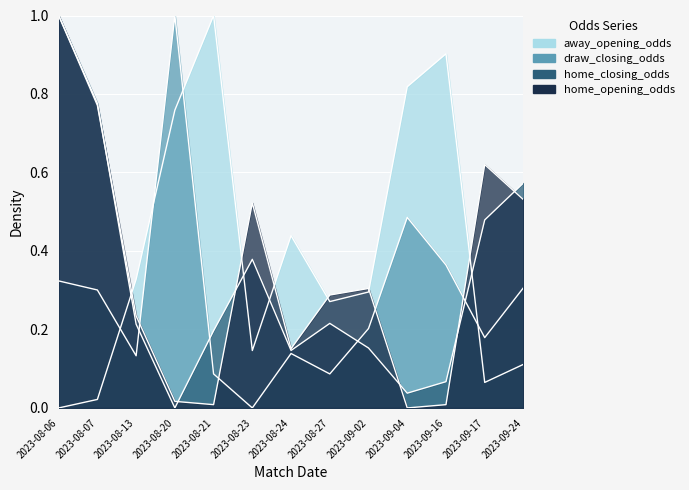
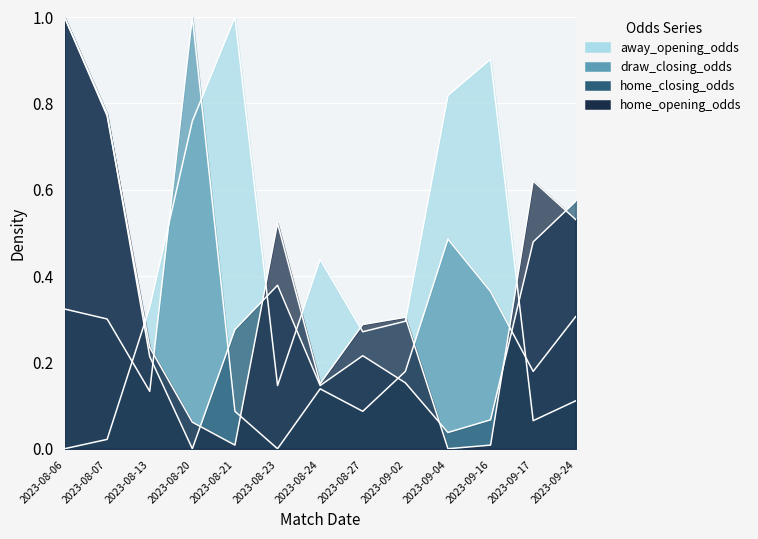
  {
    "away_opening_odds": {
      "2023-08-06": 0.00,
      "2023-08-07": 0.02,
      "2023-08-13": 0.33,
      "2023-08-20": 0.76,
      "2023-08-21": 1.00,
      "2023-08-23": 0.15,
      "2023-08-24": 0.44,
      "2023-08-27": 0.27,
      "2023-09-02": 0.30,
      "2023-09-04": 0.82,
      "2023-09-16": 0.90,
      "2023-09-17": 0.07,
      "2023-09-24": 0.11
    },
    "draw_closing_odds": {
      "2023-08-06": 0.32,
      "2023-08-07": 0.30,
      "2023-08-13": 0.13,
      "2023-08-20": 1.00,
      "2023-08-21": 0.09,
      "2023-08-23": 0.00,
      "2023-08-24": 0.14,
      "2023-08-27": 0.09,
-     "2023-09-02": 0.20,
+     "2023-09-02": 0.18,
      "2023-09-04": 0.49,
      "2023-09-16": 0.36,
      "2023-09-17": 0.18,
      "2023-09-24": 0.31
    },
    "home_closing_odds": {
      "2023-08-13": 0.21,
      "2023-08-20": 0.00,
-     "2023-08-21": 0.20,
+     "2023-08-21": 0.28,
      "2023-08-23": 0.38,
      "2023-08-27": 0.22,
      "2023-09-02": 0.15,
      "2023-09-04": 0.04,
      "2023-09-16": 0.07,
      "2023-09-17": 0.48,
      "2023-09-24": 0.57
    },
    "home_opening_odds": {
      "2023-08-13": 0.23,
-     "2023-08-20": 0.02,
+     "2023-08-20": 0.06,
      "2023-08-21": 0.01,
      "2023-08-23": 0.52,
      "2023-08-27": 0.29,
      "2023-09-02": 0.30,
      "2023-09-04": 0.00,
      "2023-09-16": 0.01,
      "2023-09-17": 0.62,
      "2023-09-24": 0.53
    }
  }
